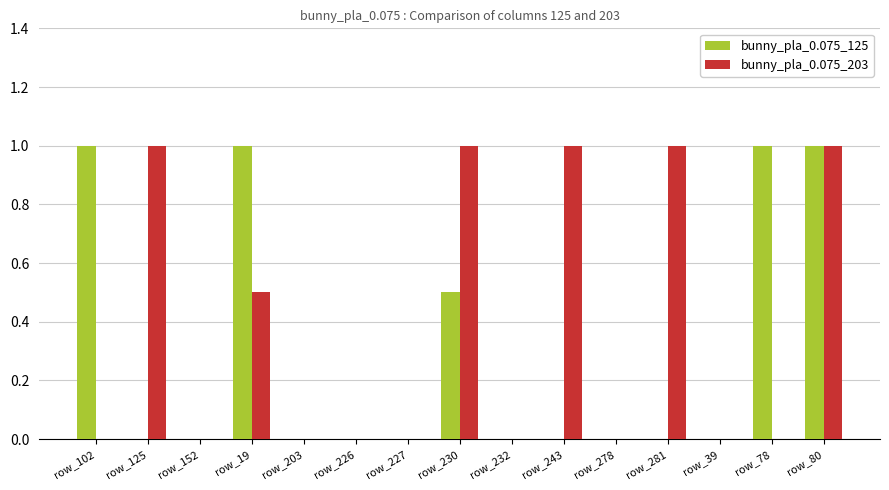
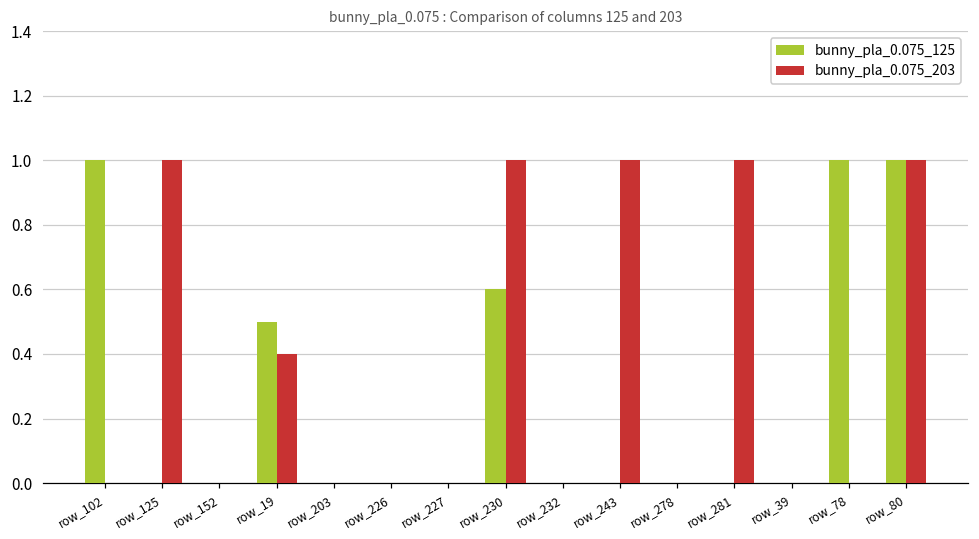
  {
    "bunny_pla_0.075_125": {
      "row_102": 1.0,
      "row_125": 0.0,
      "row_152": 0.0,
-     "row_19": 1.0,
+     "row_19": 0.5,
      "row_203": 0.0,
      "row_226": 0.0,
      "row_227": 0.0,
-     "row_230": 0.5,
+     "row_230": 0.6,
      "row_232": 0.0,
      "row_243": 0.0,
      "row_278": 0.0,
      "row_281": 0.0,
      "row_39": 0.0,
      "row_78": 1.0,
      "row_80": 1.0
    },
    "bunny_pla_0.075_203": {
      "row_102": 0.0,
      "row_125": 1.0,
      "row_152": 0.0,
-     "row_19": 0.5,
+     "row_19": 0.4,
      "row_203": 0.0,
      "row_226": 0.0,
      "row_227": 0.0,
      "row_230": 1.0,
      "row_232": 0.0,
      "row_243": 1.0,
      "row_278": 0.0,
      "row_281": 1.0,
      "row_39": 0.0,
      "row_78": 0.0,
      "row_80": 1.0
    }
  }
